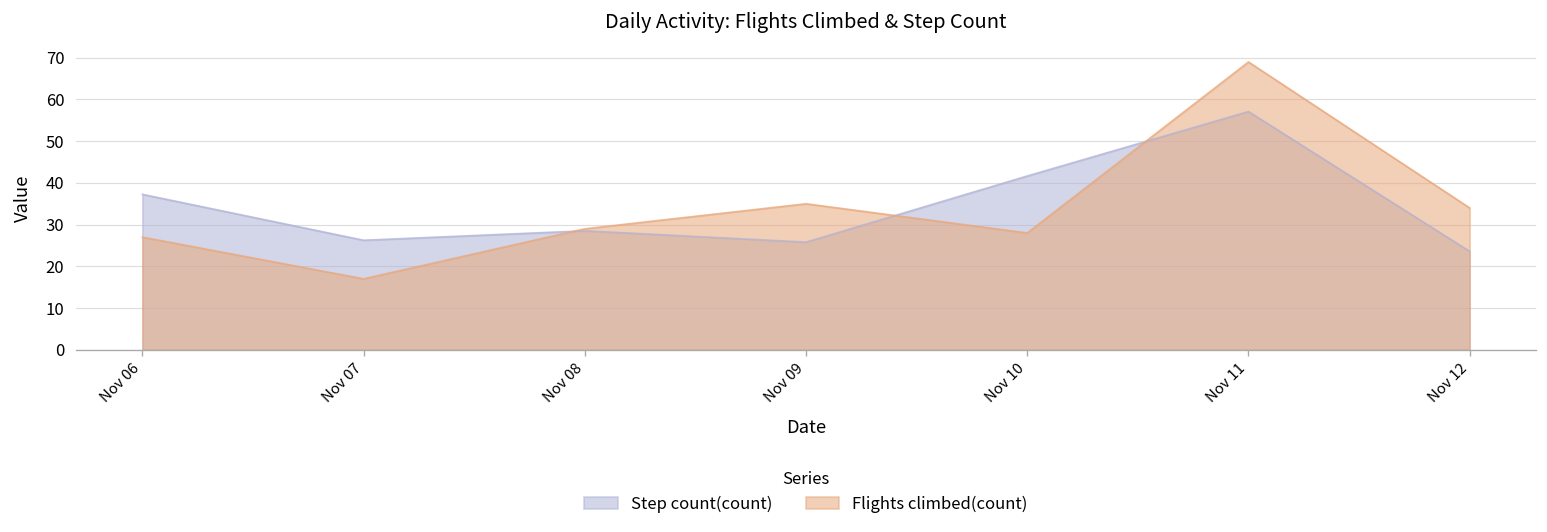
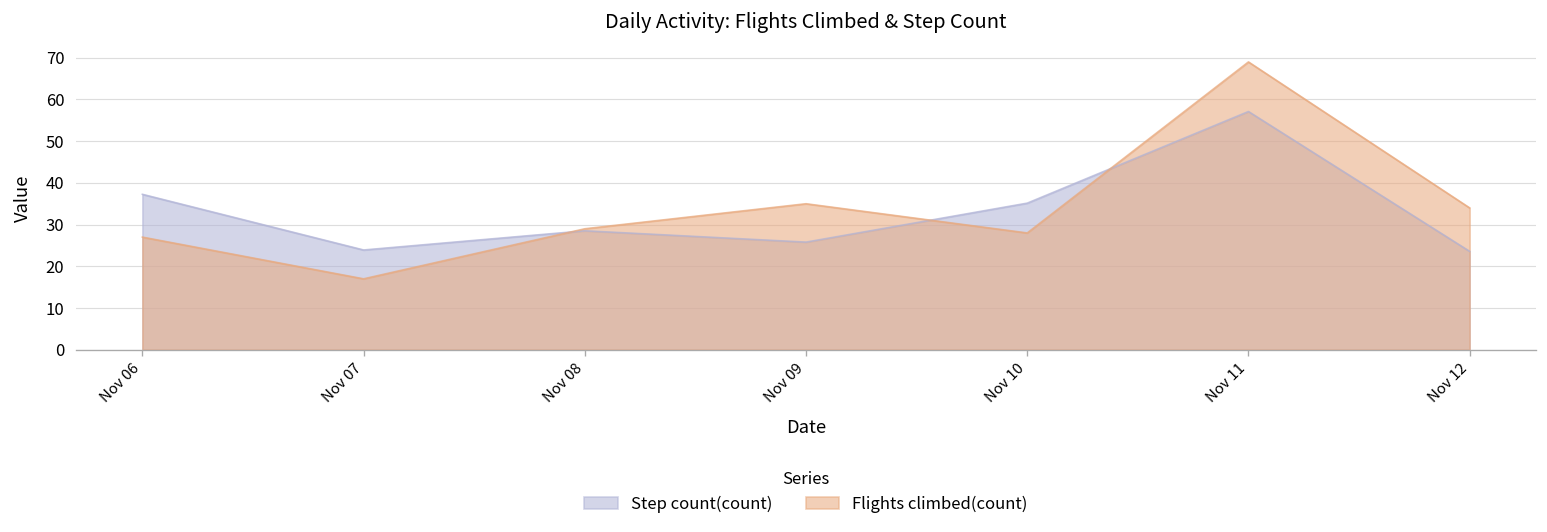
  {
    "Step count(count)": {
      "Nov 06": 37,
-     "Nov 07": 26,
+     "Nov 07": 24,
      "Nov 09": 26,
-     "Nov 10": 42,
+     "Nov 10": 35,
      "Nov 11": 57,
      "Nov 12": 24
    },
    "Flights climbed(count)": {
      "Nov 06": 27,
      "Nov 07": 17,
      "Nov 09": 35,
      "Nov 10": 28,
      "Nov 11": 69,
      "Nov 12": 34
    }
  }
